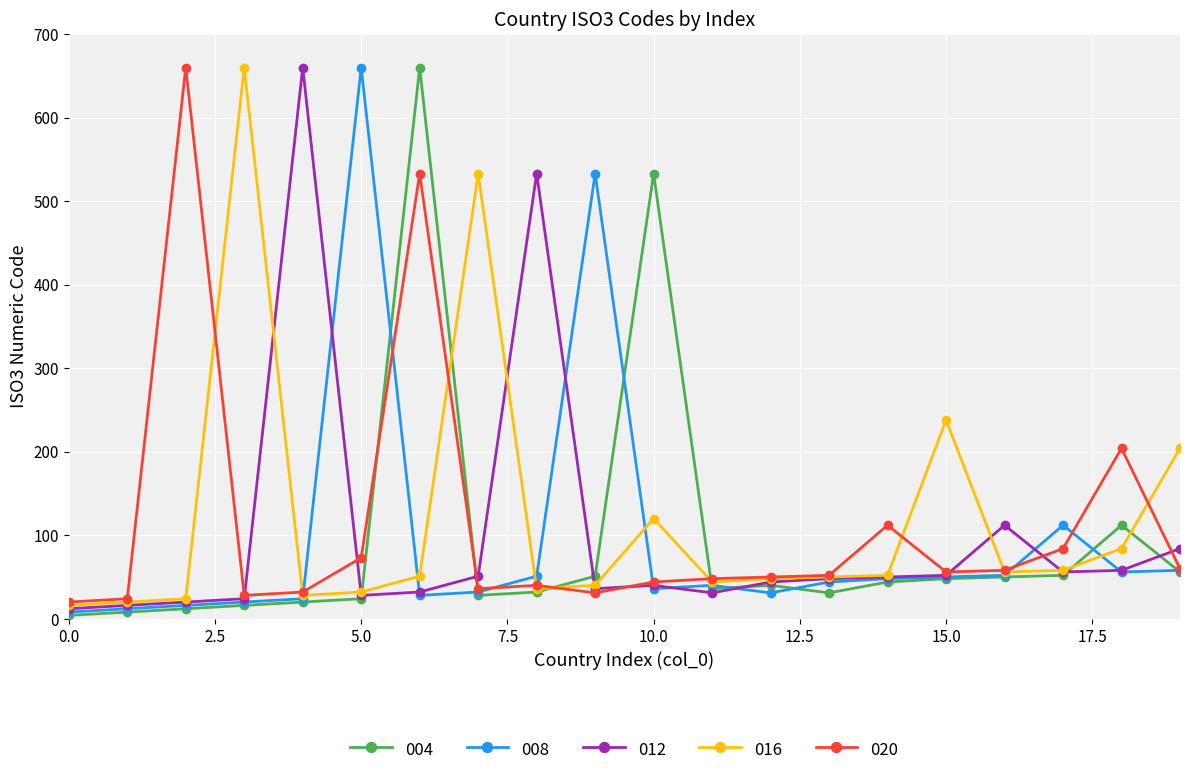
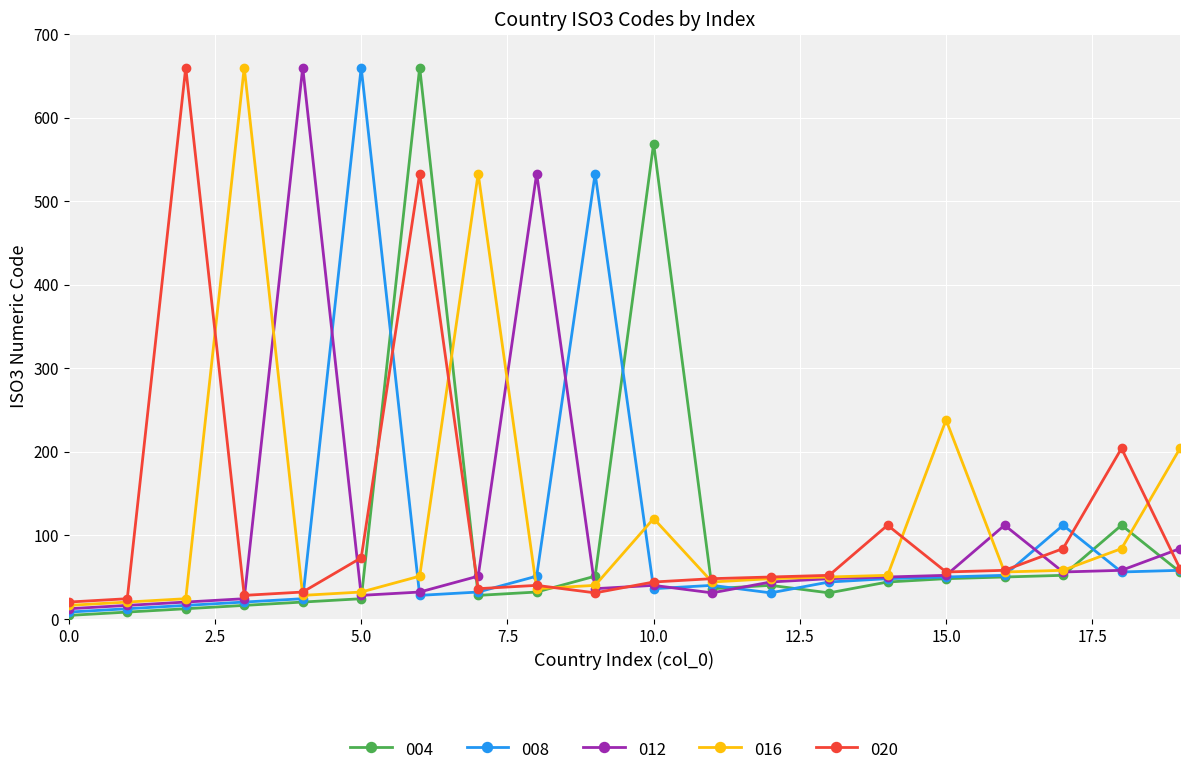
  {
    "004": {
      "0.0": 0,
      "5.0": 20,
-     "10.0": 530
+     "10.0": 570
    },
    "008": {
      "0.0": 10,
      "5.0": 660,
      "10.0": 40
    },
    "012": {
      "0.0": 10,
      "5.0": 30,
      "10.0": 40
    },
    "016": {
      "0.0": 20,
      "5.0": 30,
      "10.0": 120,
      "15.0": 240
    },
    "020": {
      "0.0": 20,
      "5.0": 70,
      "10.0": 40,
      "15.0": 60
    }
  }
